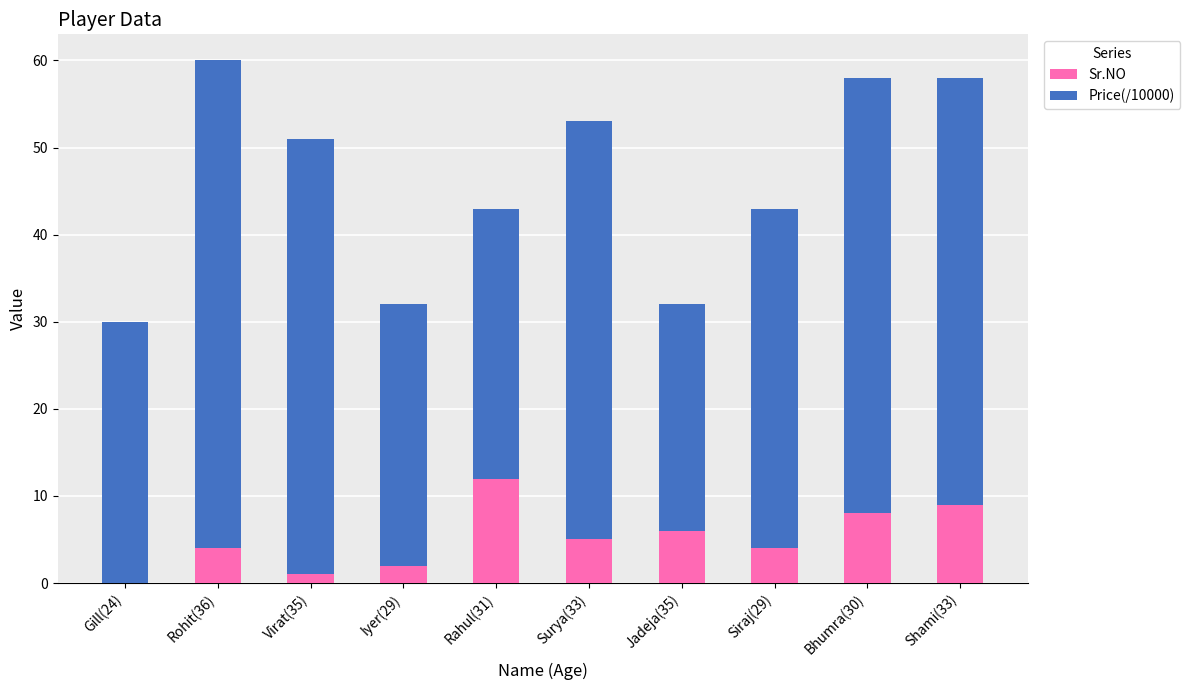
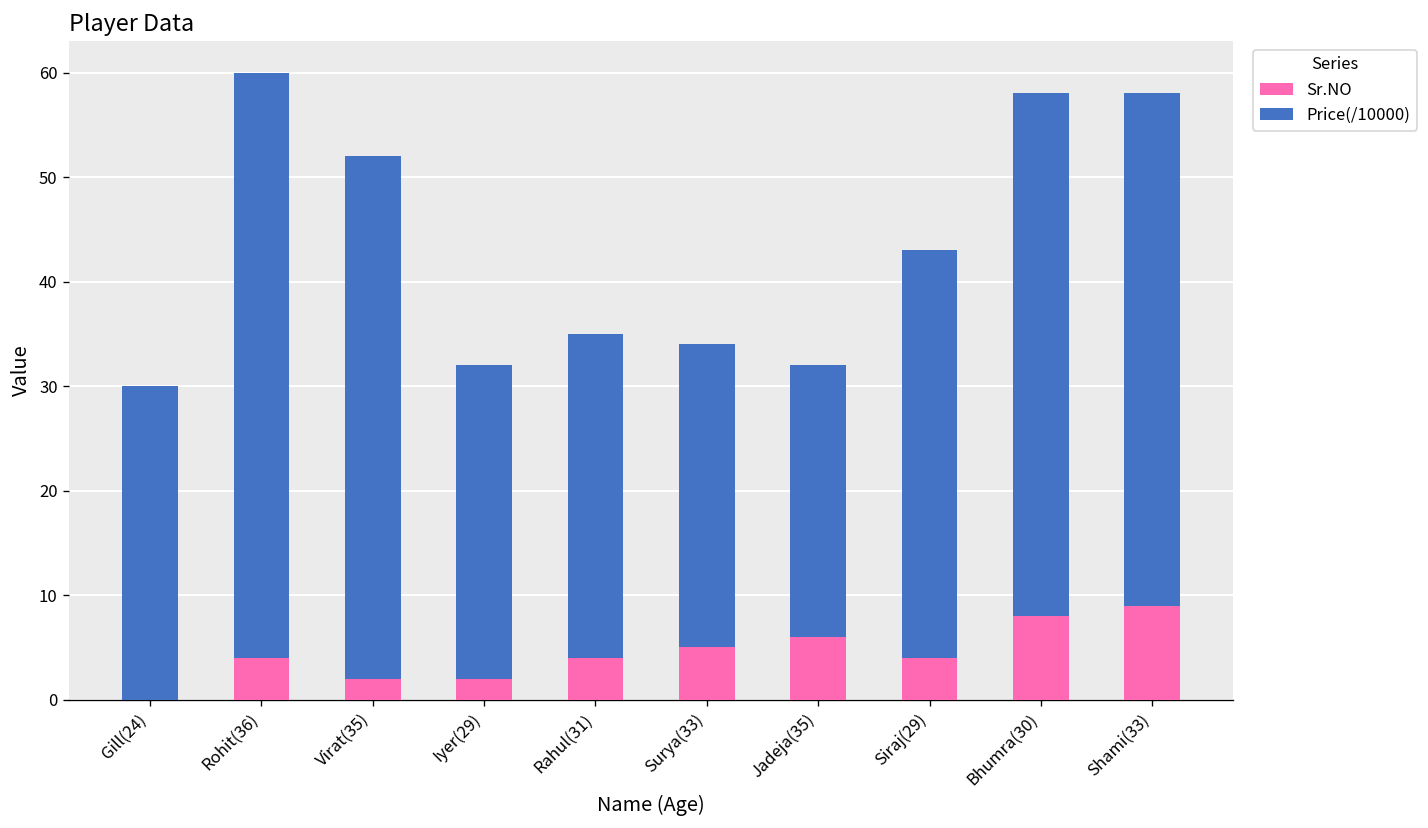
  {
    "Sr.NO": {
      "Gill(24)": 0,
      "Rohit(36)": 4,
-     "Virat(35)": 1,
+     "Virat(35)": 2,
      "Iyer(29)": 2,
-     "Rahul(31)": 12,
+     "Rahul(31)": 4,
      "Surya(33)": 5,
      "Jadeja(35)": 6,
      "Siraj(29)": 4,
      "Bhumra(30)": 8,
      "Shami(33)": 9
    },
    "Price(/10000)": {
      "Gill(24)": 30,
      "Rohit(36)": 56,
      "Virat(35)": 50,
      "Iyer(29)": 30,
      "Rahul(31)": 31,
-     "Surya(33)": 48,
+     "Surya(33)": 29,
      "Jadeja(35)": 26,
      "Siraj(29)": 39,
      "Bhumra(30)": 50,
      "Shami(33)": 49
    }
  }
